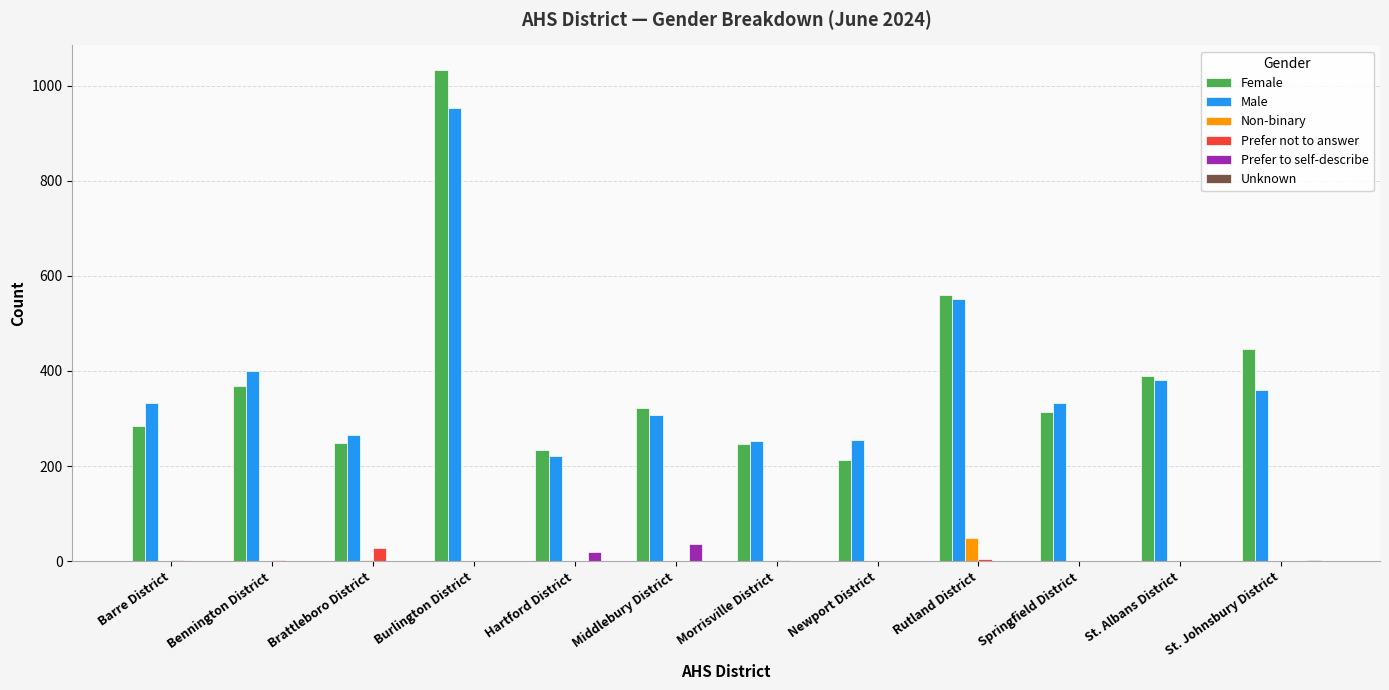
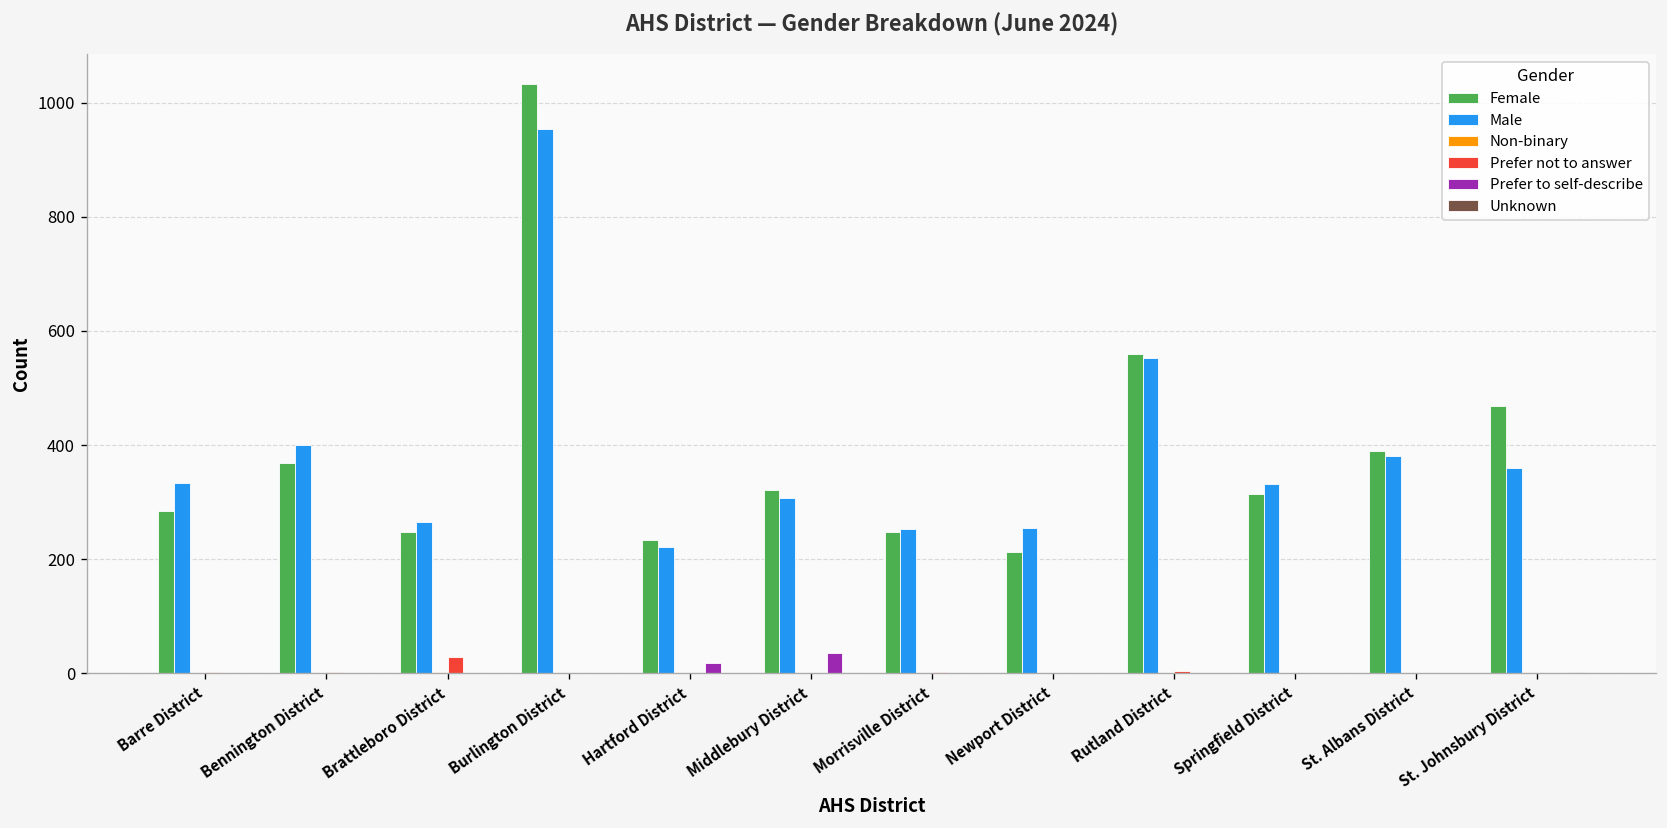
  {
    "Female": {
      "Barre District": 290,
      "Bennington District": 370,
      "Brattleboro District": 250,
      "Burlington District": 1030,
      "Hartford District": 230,
      "Middlebury District": 320,
      "Morrisville District": 250,
      "Newport District": 210,
      "Rutland District": 560,
      "Springfield District": 310,
      "St. Albans District": 390,
-     "St. Johnsbury District": 450
+     "St. Johnsbury District": 470
    },
    "Male": {
      "Barre District": 330,
      "Bennington District": 400,
      "Brattleboro District": 270,
      "Burlington District": 950,
      "Hartford District": 220,
      "Middlebury District": 310,
      "Morrisville District": 250,
      "Newport District": 260,
      "Rutland District": 550,
      "Springfield District": 330,
      "St. Albans District": 380,
      "St. Johnsbury District": 360
    },
    "Non-binary": {
      "Barre District": 0,
      "Bennington District": 0,
      "Middlebury District": 0,
      "Morrisville District": 0,
      "Newport District": 0,
-     "Rutland District": 50,
+     "Rutland District": 0,
      "Springfield District": 0,
      "St. Albans District": 0,
      "St. Johnsbury District": 0
    },
    "Prefer not to answer": {
      "Brattleboro District": 30,
      "Springfield District": 0,
      "St. Albans District": 0,
      "St. Johnsbury District": 0
    },
    "Prefer to self-describe": {
      "Bennington District": 0,
      "Hartford District": 20,
      "Middlebury District": 40,
      "Morrisville District": 0,
      "Newport District": 0,
      "Rutland District": 0,
      "Springfield District": 0,
      "St. Albans District": 0,
      "St. Johnsbury District": 0
    },
    "Unknown": {
      "Barre District": 0,
      "Bennington District": 0,
      "Brattleboro District": 0,
      "Burlington District": 0,
      "Hartford District": 0,
      "Middlebury District": 0,
      "Morrisville District": 0,
      "Newport District": 0,
      "Rutland District": 0,
      "Springfield District": 0,
      "St. Albans District": 0
    }
  }
